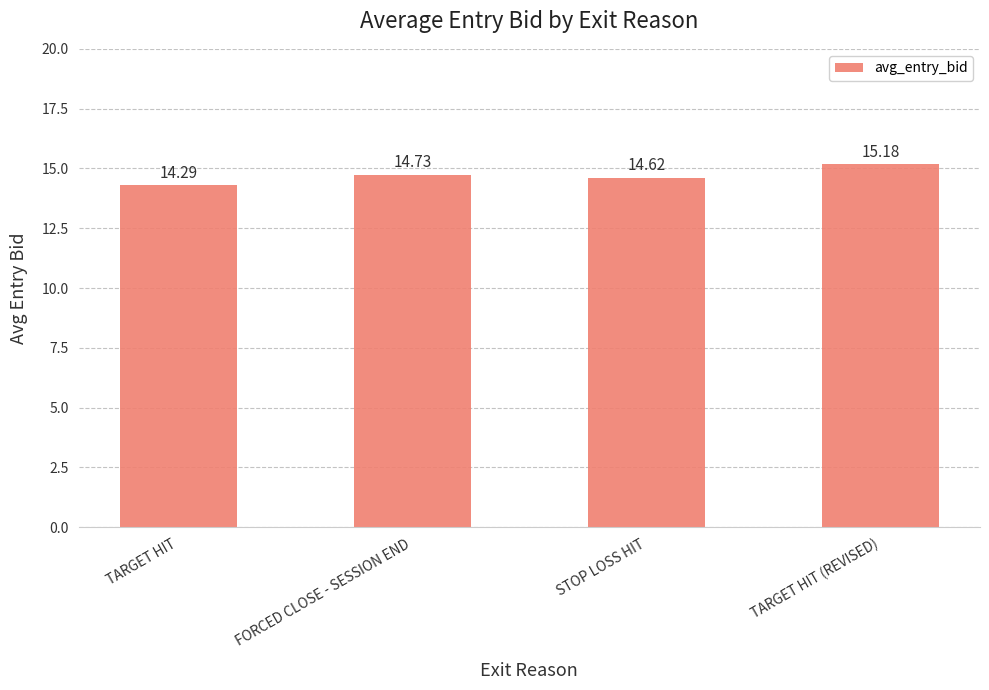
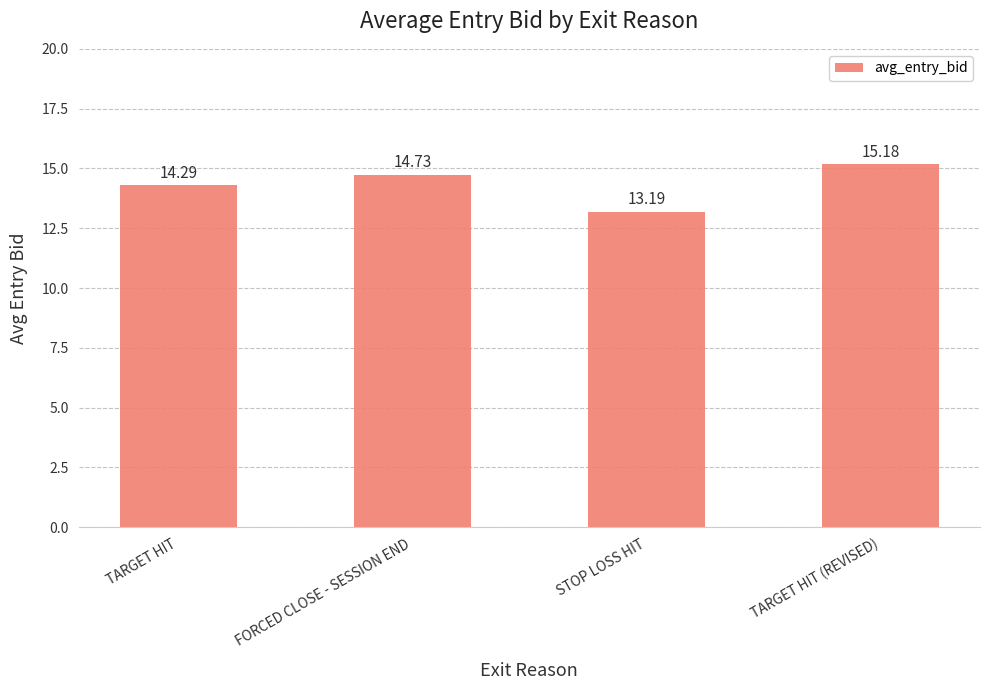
  {
    "TARGET HIT": 14.29,
    "FORCED CLOSE - SESSION END": 14.73,
-   "STOP LOSS HIT": 14.62,
+   "STOP LOSS HIT": 13.19,
    "TARGET HIT (REVISED)": 15.18
  }
